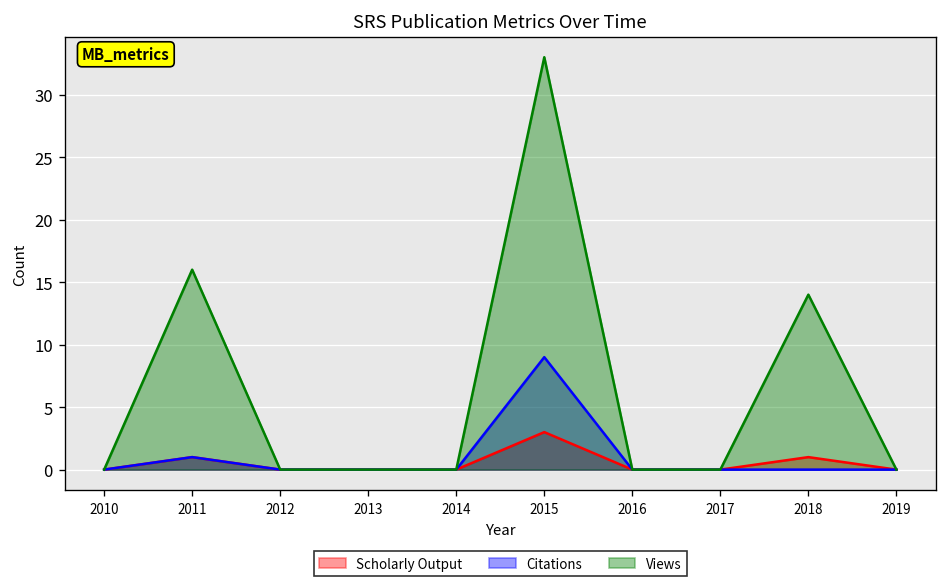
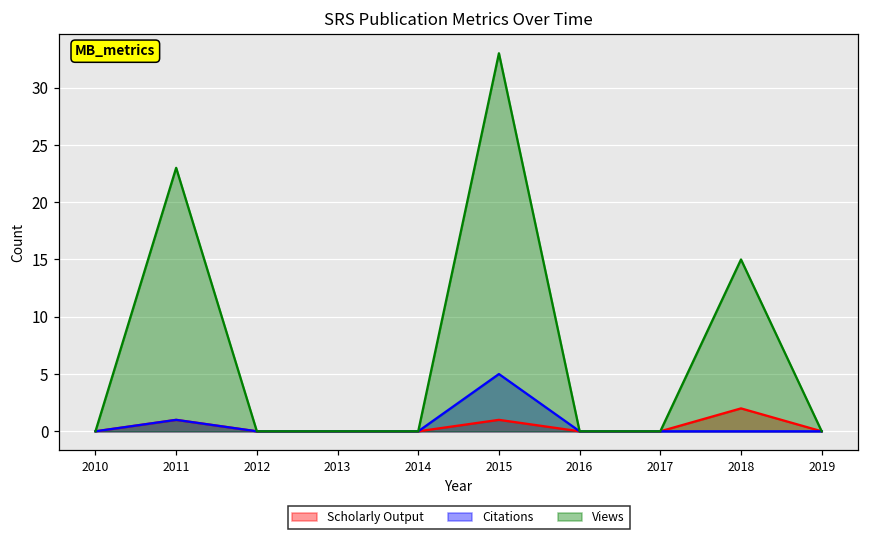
  {
    "Scholarly Output": {
-     "2015": 3,
-     "2018": 1
+     "2015": 1,
+     "2018": 2
    },
    "Citations": {
-     "2015": 9,
+     "2015": 5,
      "2018": 0
    },
    "Views": {
-     "2011": 16,
+     "2011": 23,
      "2015": 33,
-     "2018": 14
+     "2018": 15
    }
  }
